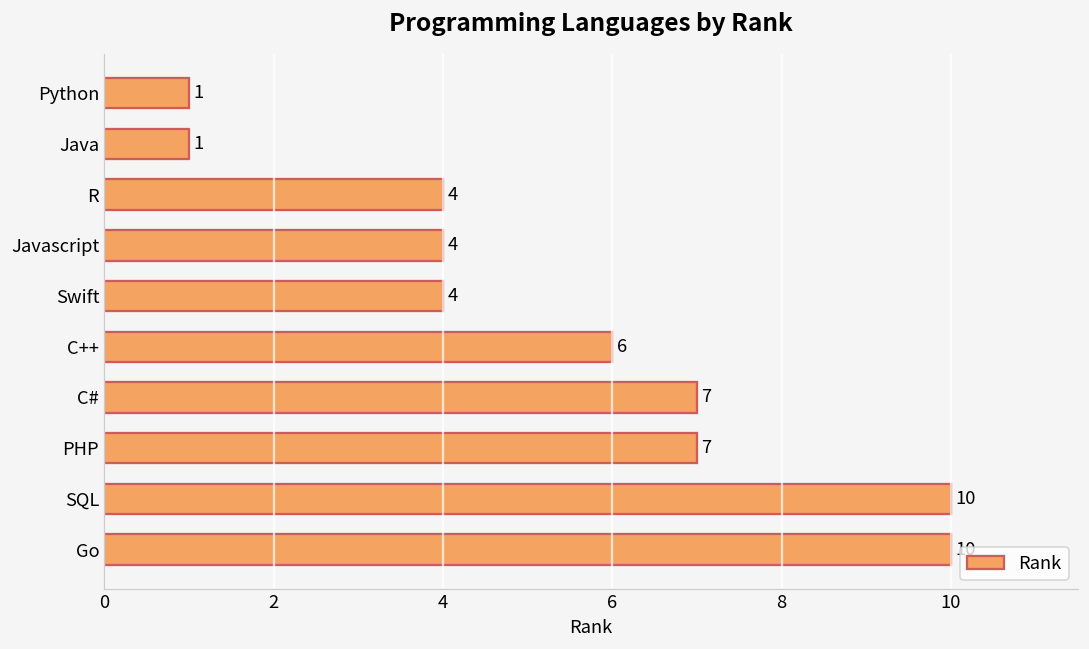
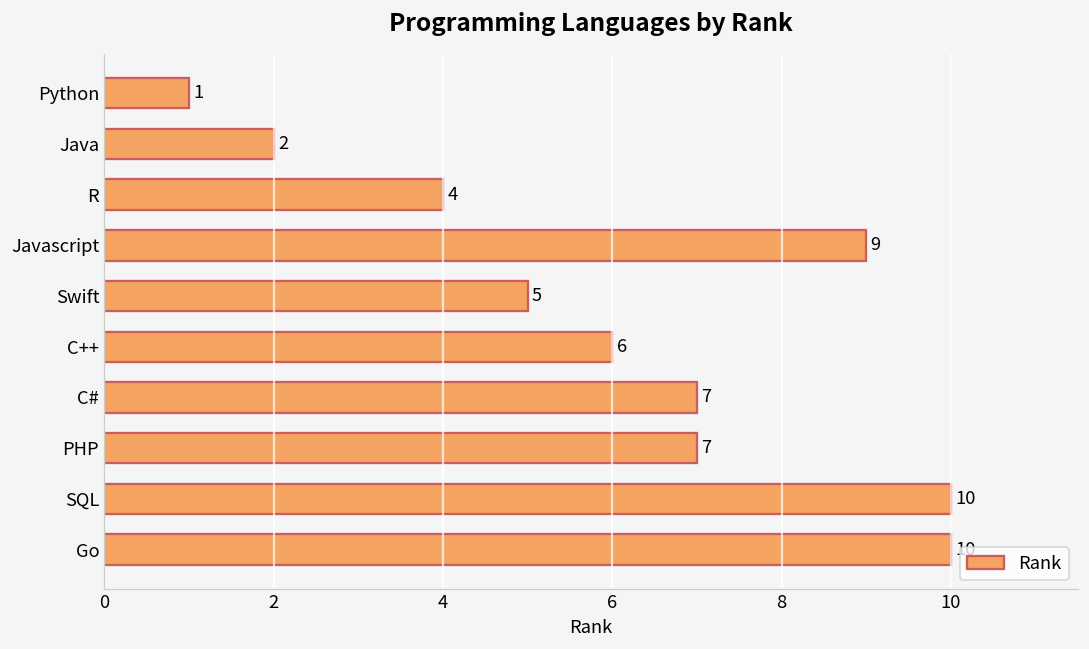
  {
    "Python": 1,
-   "Java": 1,
+   "Java": 2,
    "R": 4,
-   "Javascript": 4,
-   "Swift": 4,
+   "Javascript": 9,
+   "Swift": 5,
    "C++": 6,
    "C#": 7,
    "PHP": 7,
    "SQL": 10
  }
